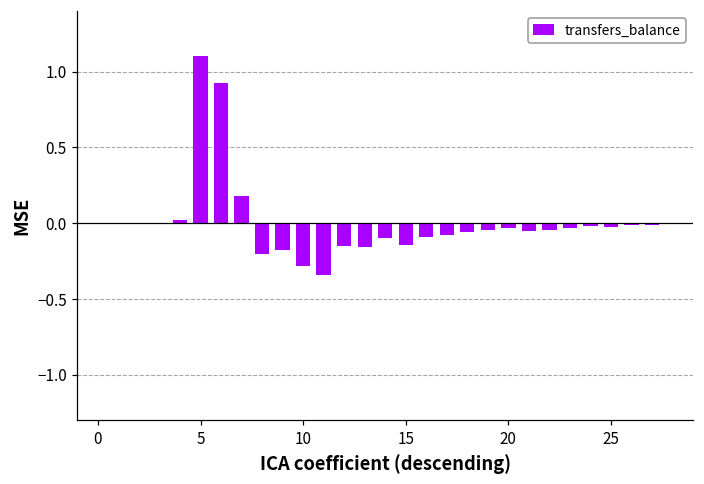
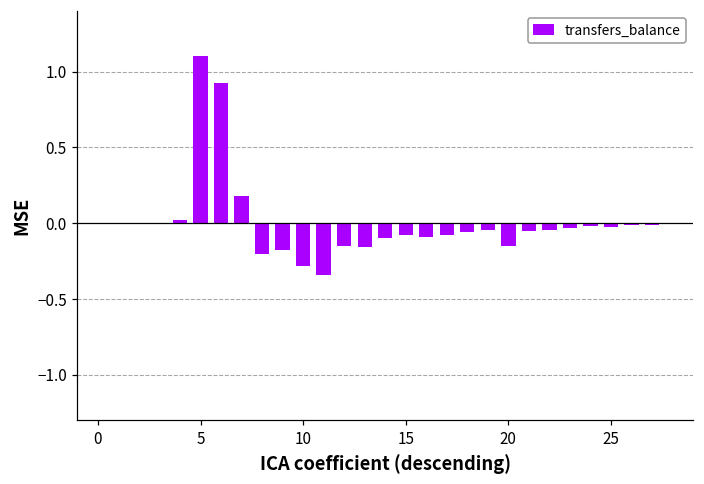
  {
    "5": 1.10,
    "10": -0.28,
-   "15": -0.14,
-   "20": -0.03,
+   "15": -0.08,
+   "20": -0.15,
    "25": -0.02
  }
